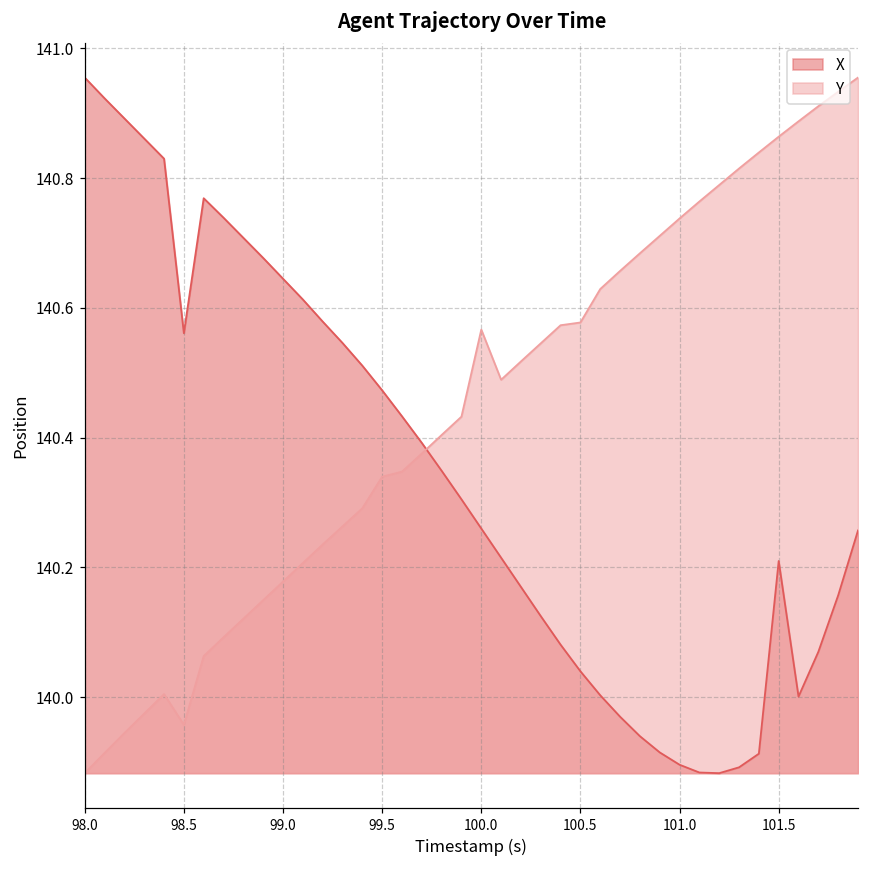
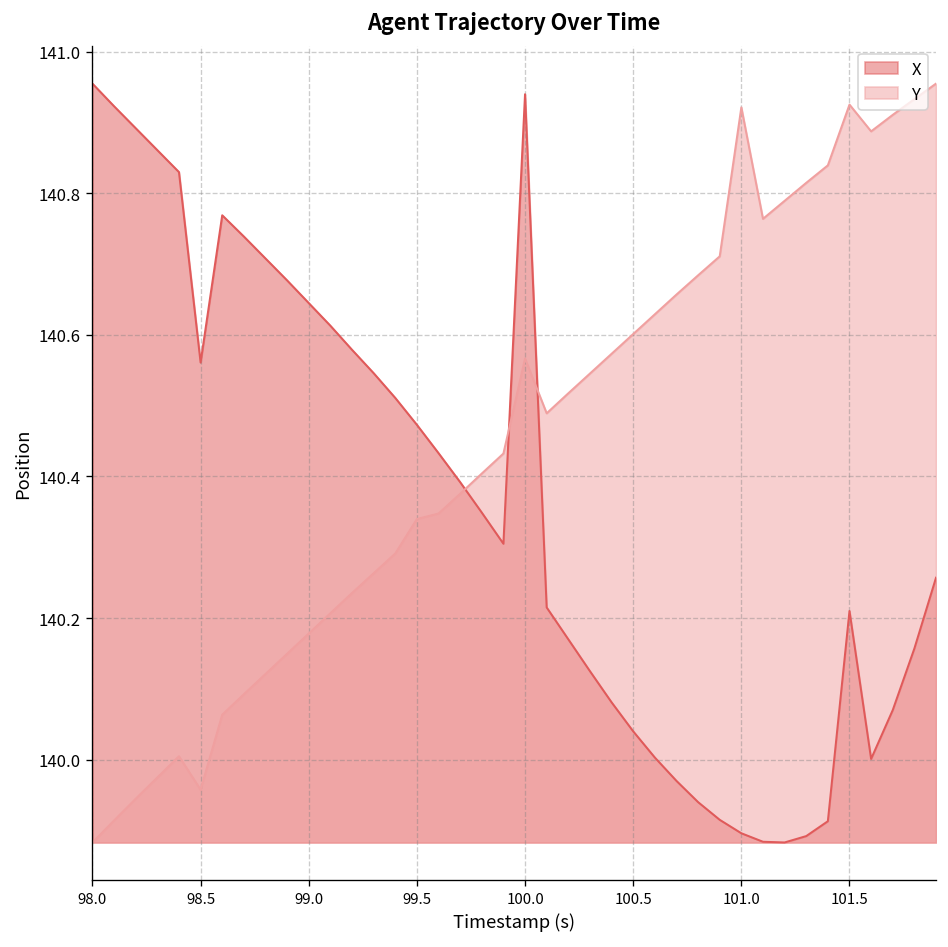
  {
    "X": {
      "98.0": 140.96,
      "98.5": 140.56,
      "99.0": 140.65,
      "99.5": 140.47,
-     "100.0": 140.26,
+     "100.0": 140.94,
      "100.5": 140.04,
      "101.0": 139.90,
      "101.5": 140.21
    },
    "Y": {
      "98.0": 139.88,
      "98.5": 139.96,
      "99.0": 140.18,
      "99.5": 140.34,
      "100.0": 140.57,
-     "100.5": 140.58,
-     "101.0": 140.74,
-     "101.5": 140.86
+     "100.5": 140.60,
+     "101.0": 140.92,
+     "101.5": 140.93
    }
  }
